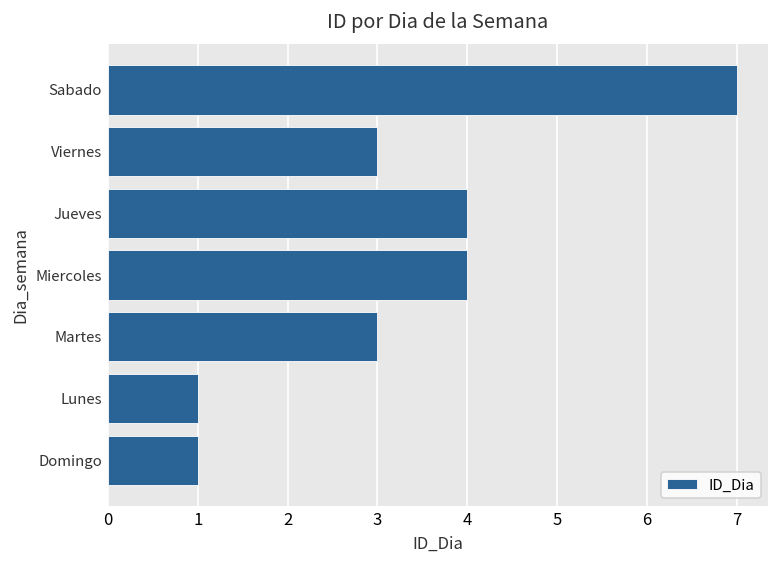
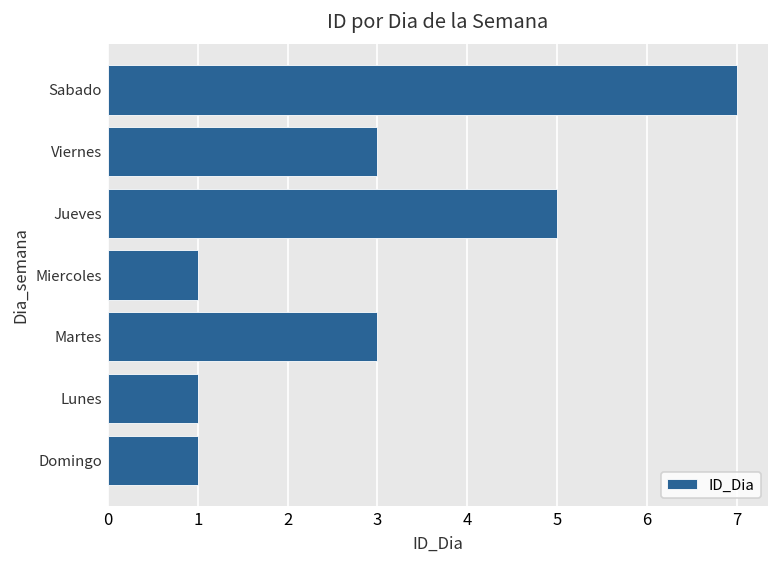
  {
    "Sabado": 7,
    "Viernes": 3,
-   "Jueves": 4,
-   "Miercoles": 4,
+   "Jueves": 5,
+   "Miercoles": 1,
    "Martes": 3,
    "Lunes": 1,
    "Domingo": 1
  }
